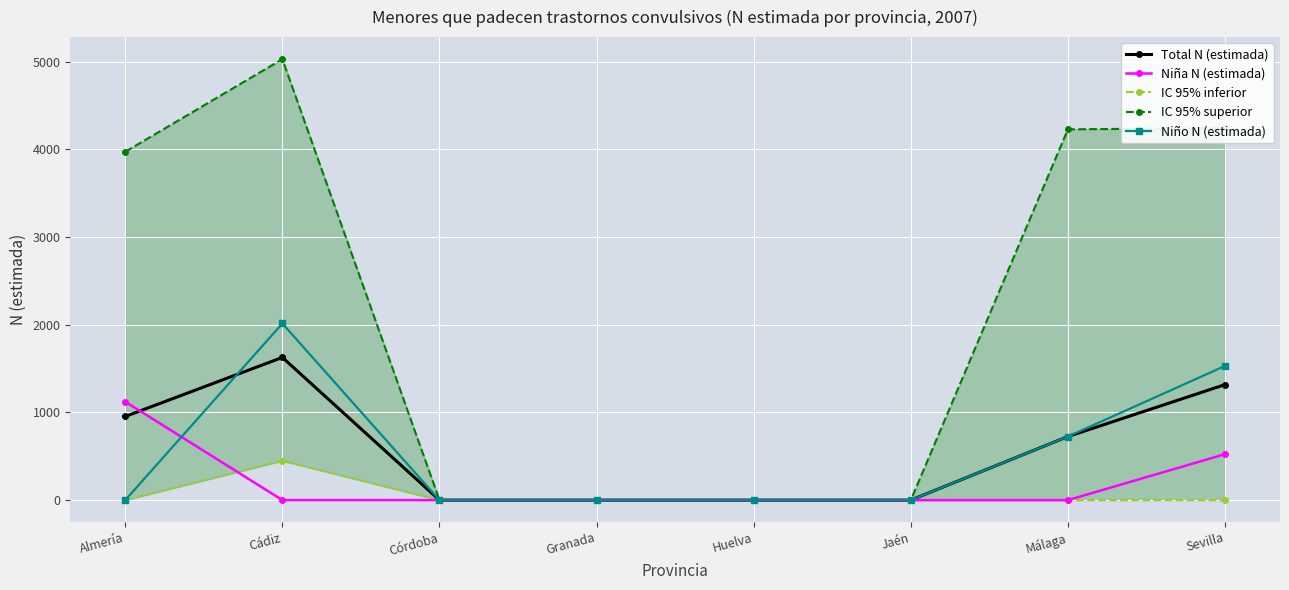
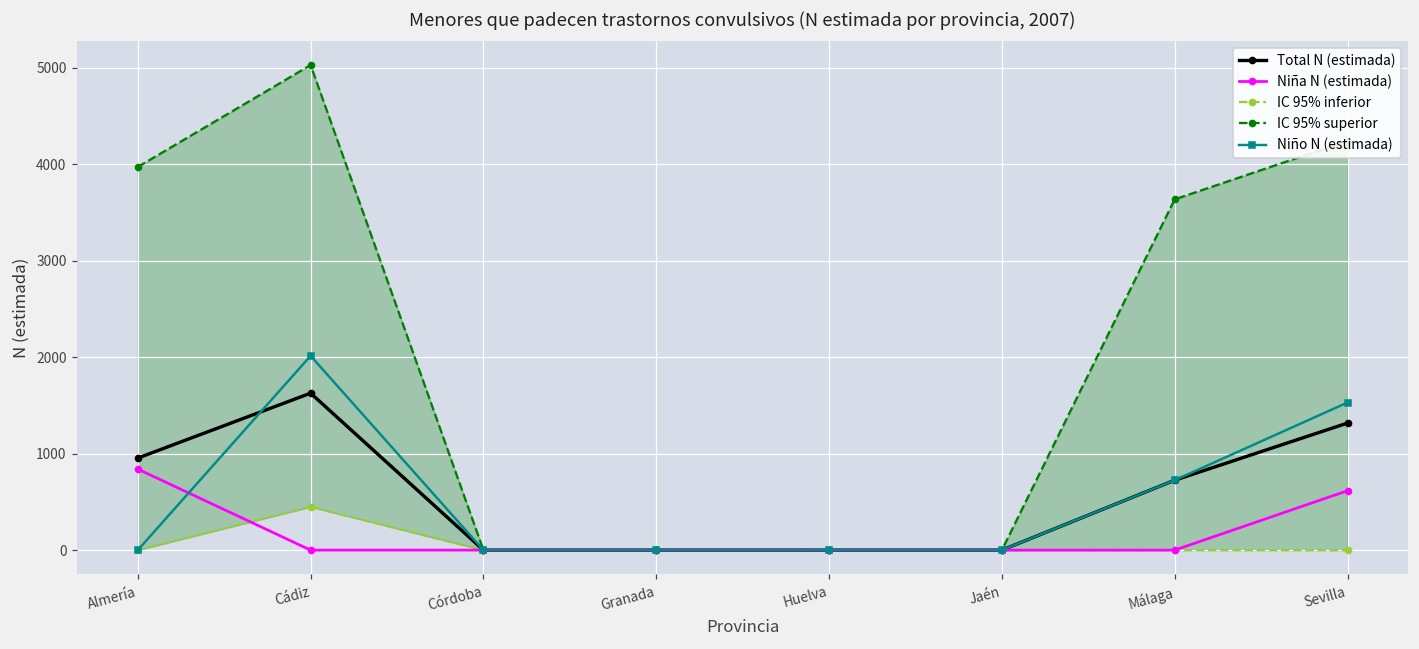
  {
    "Total N (estimada)": {
      "Almería": 1000,
      "Cádiz": 1600,
      "Sevilla": 1300
    },
    "Niña N (estimada)": {
-     "Almería": 1100,
+     "Almería": 800,
      "Cádiz": 0,
-     "Sevilla": 500
+     "Sevilla": 600
    },
    "IC 95% inferior": {
      "Cádiz": 400,
      "Sevilla": 0
    },
    "IC 95% superior": {
      "Almería": 4000,
      "Cádiz": 5000,
-     "Málaga": 4200
+     "Málaga": 3600
    },
    "Niño N (estimada)": {
      "Cádiz": 2000,
      "Sevilla": 1500
    }
  }
